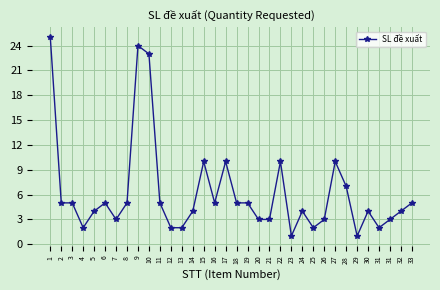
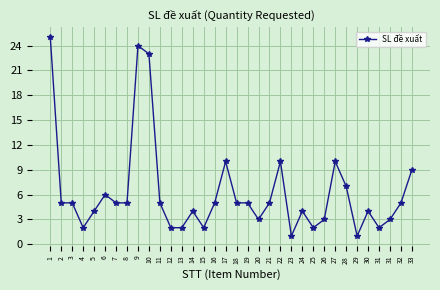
  {
    "1": 25,
    "2": 5,
    "3": 5,
    "4": 2,
    "5": 4,
-   "6": 5,
-   "7": 3,
+   "6": 6,
+   "7": 5,
    "8": 5,
    "9": 24,
    "10": 23,
    "11": 5,
    "12": 2,
    "13": 2,
    "14": 4,
-   "15": 10,
+   "15": 2,
    "16": 5,
    "17": 10,
    "18": 5,
    "19": 5,
    "20": 3,
-   "21": 3,
+   "21": 5,
    "22": 10,
    "23": 1,
    "24": 4,
    "25": 2,
    "26": 3,
    "27": 10,
    "28": 7,
    "29": 1,
    "30": 4,
-   "32": 4,
-   "33": 5
+   "32": 5,
+   "33": 9
  }
